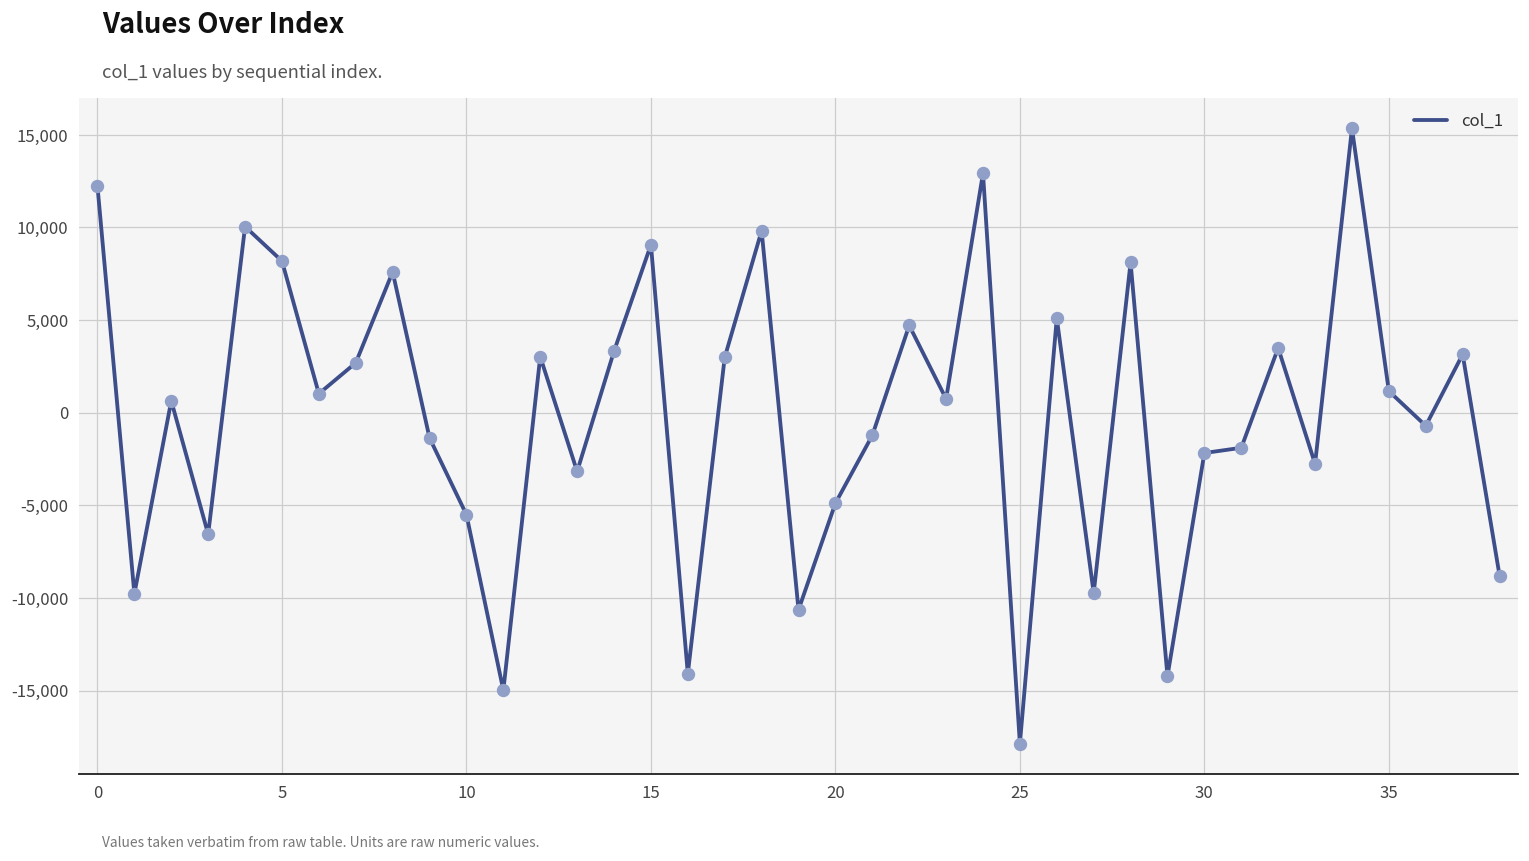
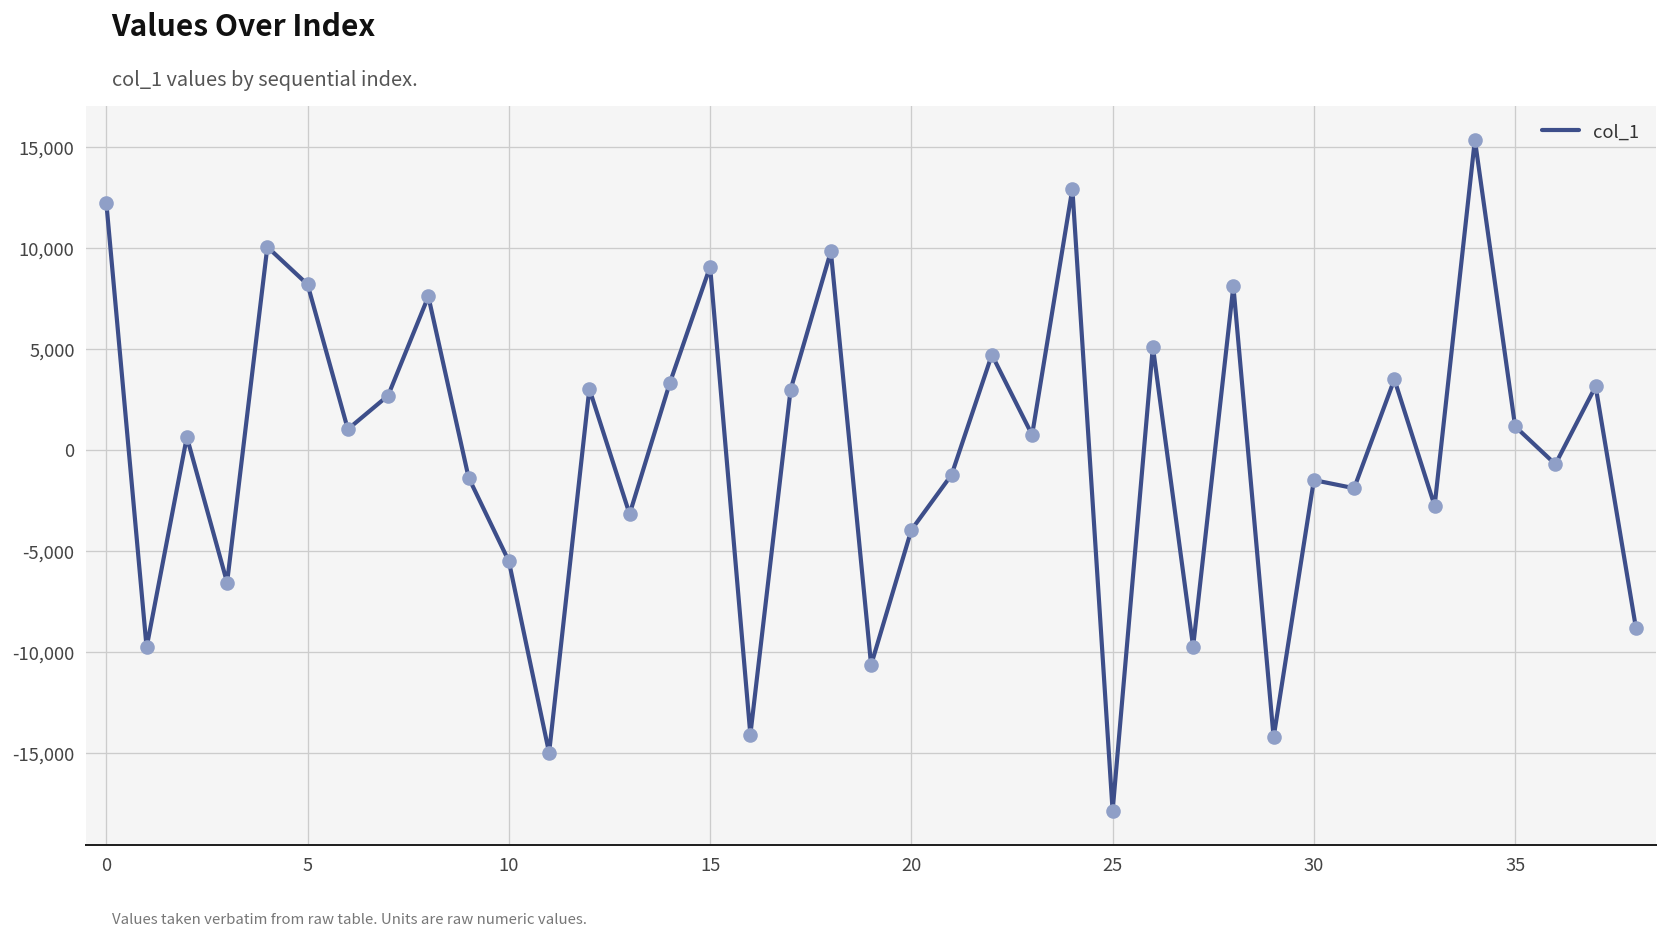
  {
    "0": "12,200",
    "5": "8,200",
    "10": "-5,500",
    "15": "9,100",
-   "20": "-4,900",
+   "20": "-4,000",
    "25": "-17,900",
-   "30": "-2,200",
+   "30": "-1,500",
    "35": "1,200"
  }
